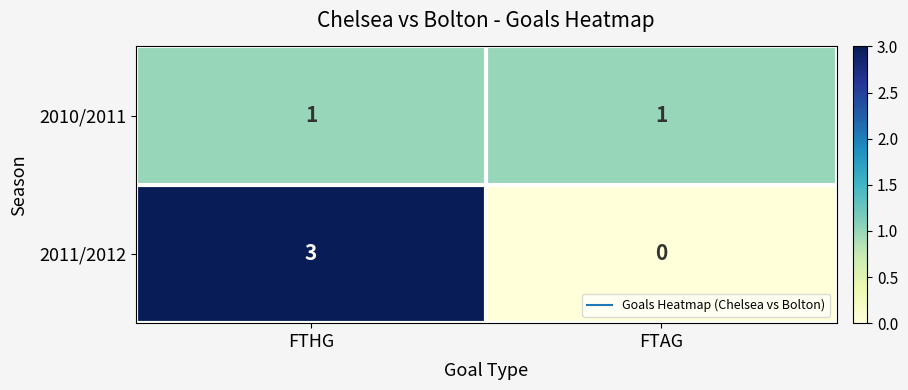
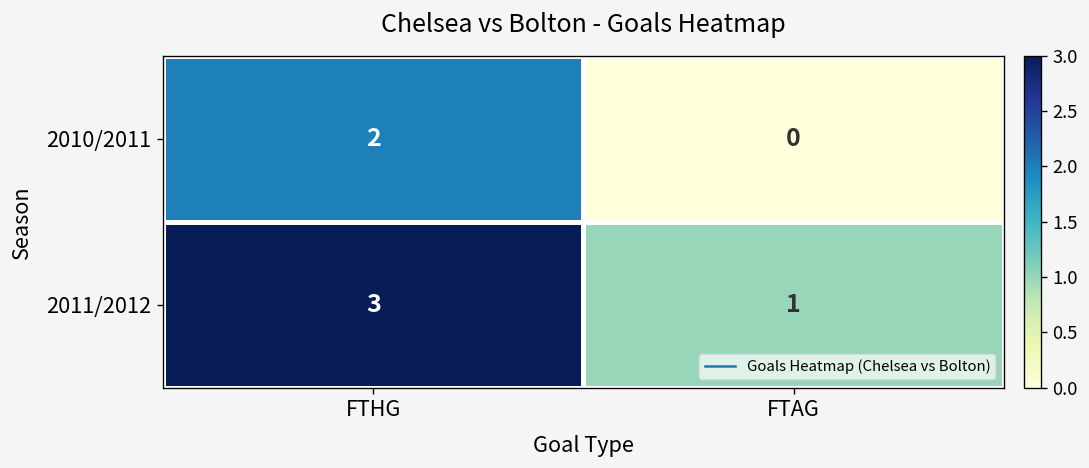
  {
    "2010/2011": {
-     "FTHG": 1,
-     "FTAG": 1
+     "FTHG": 2,
+     "FTAG": 0
    },
    "2011/2012": {
      "FTHG": 3,
-     "FTAG": 0
+     "FTAG": 1
    }
  }
